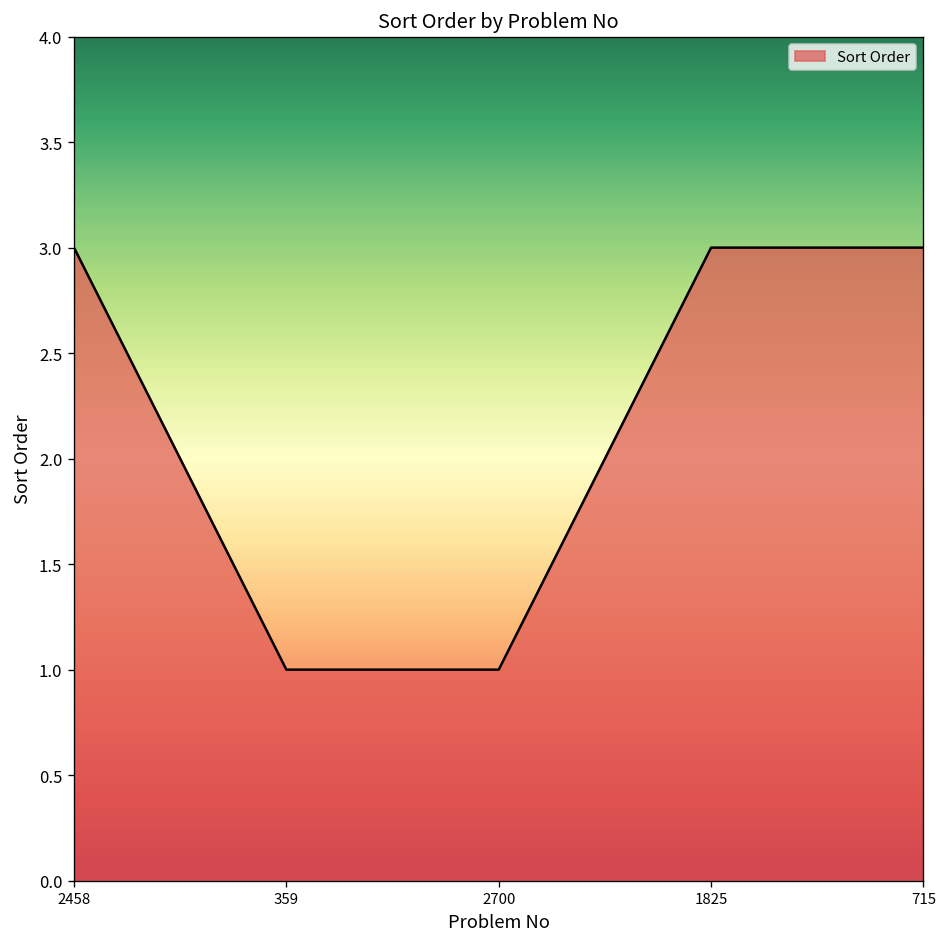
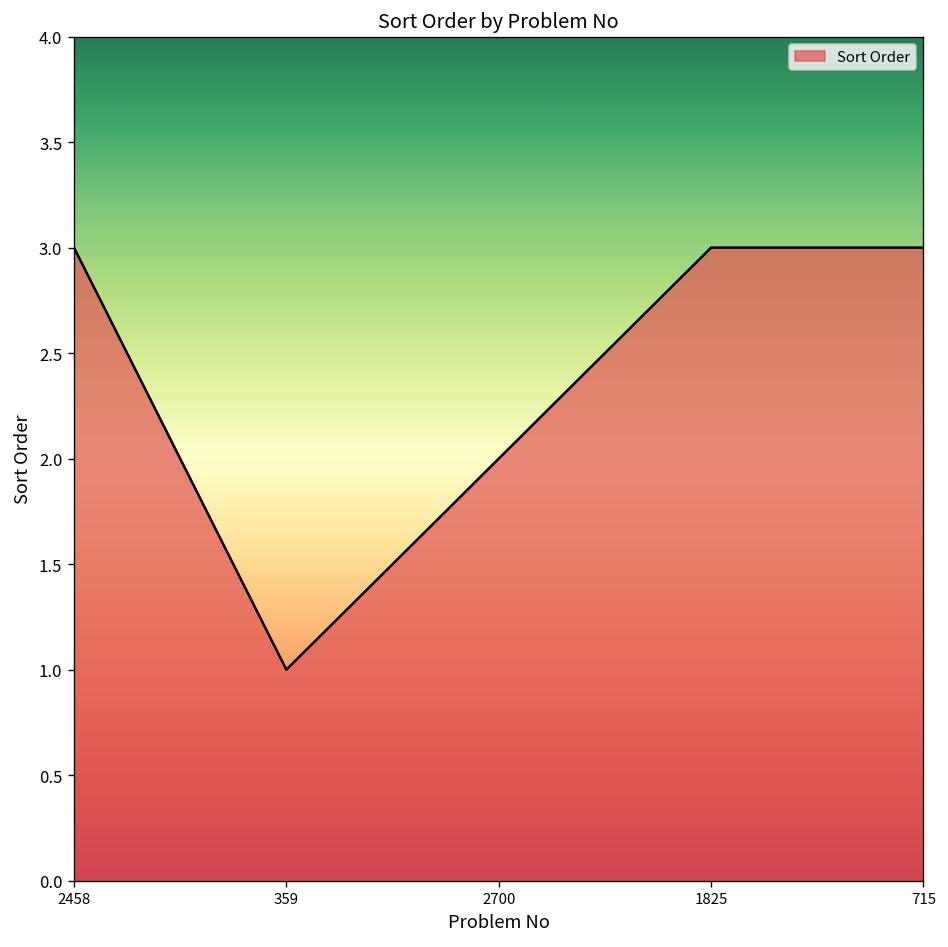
  {
    "2458": 3,
    "359": 1,
-   "2700": 1,
+   "2700": 2,
    "1825": 3,
    "715": 3
  }
